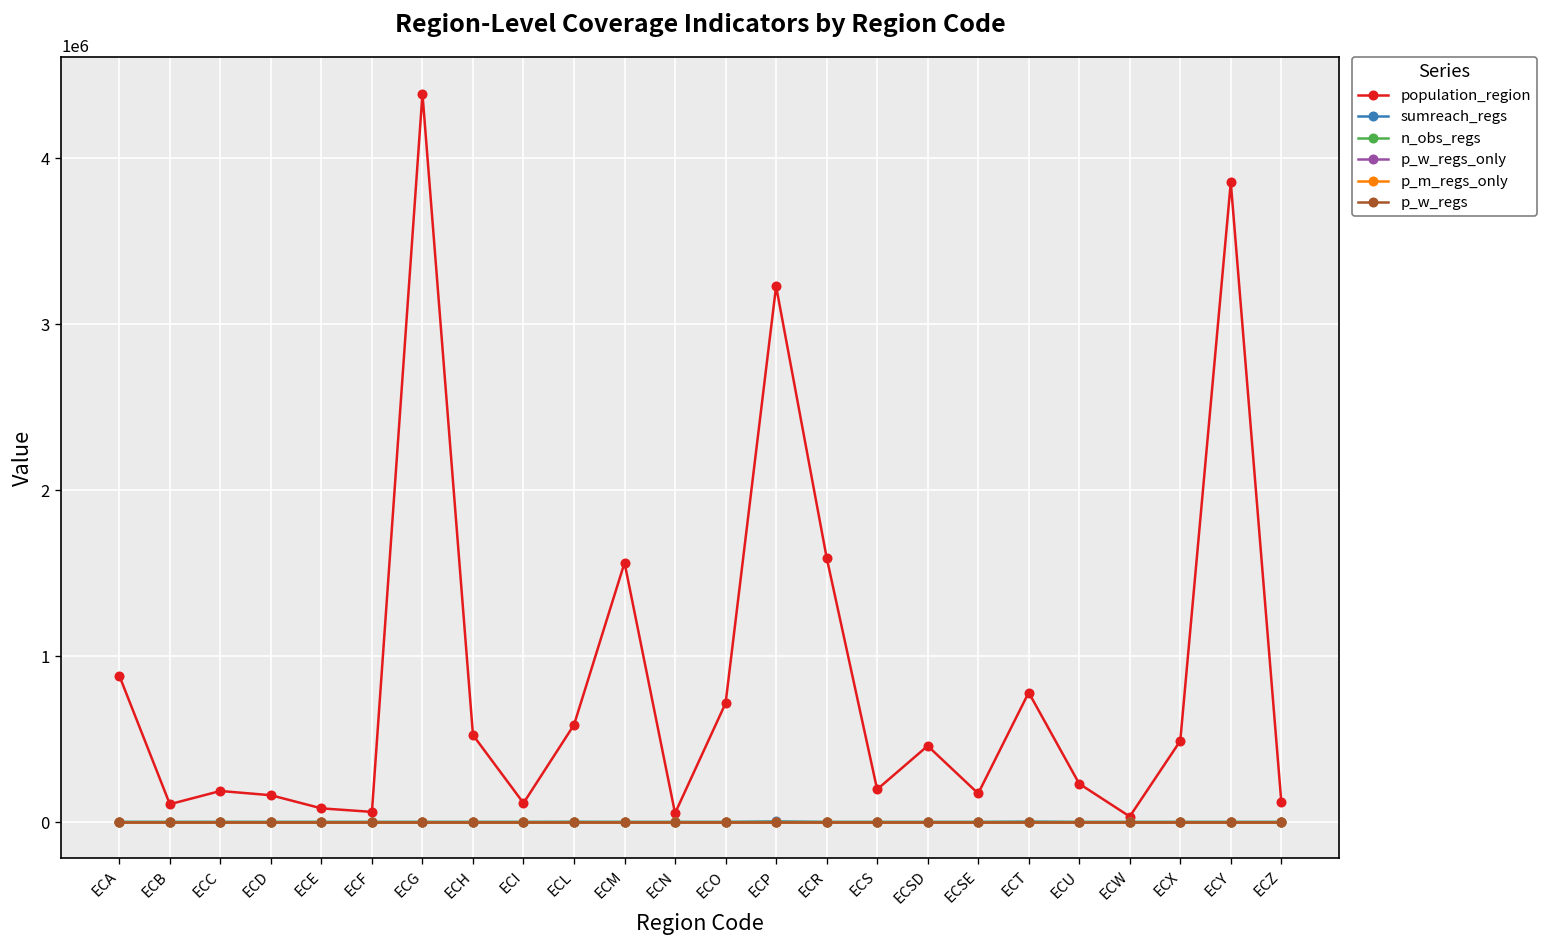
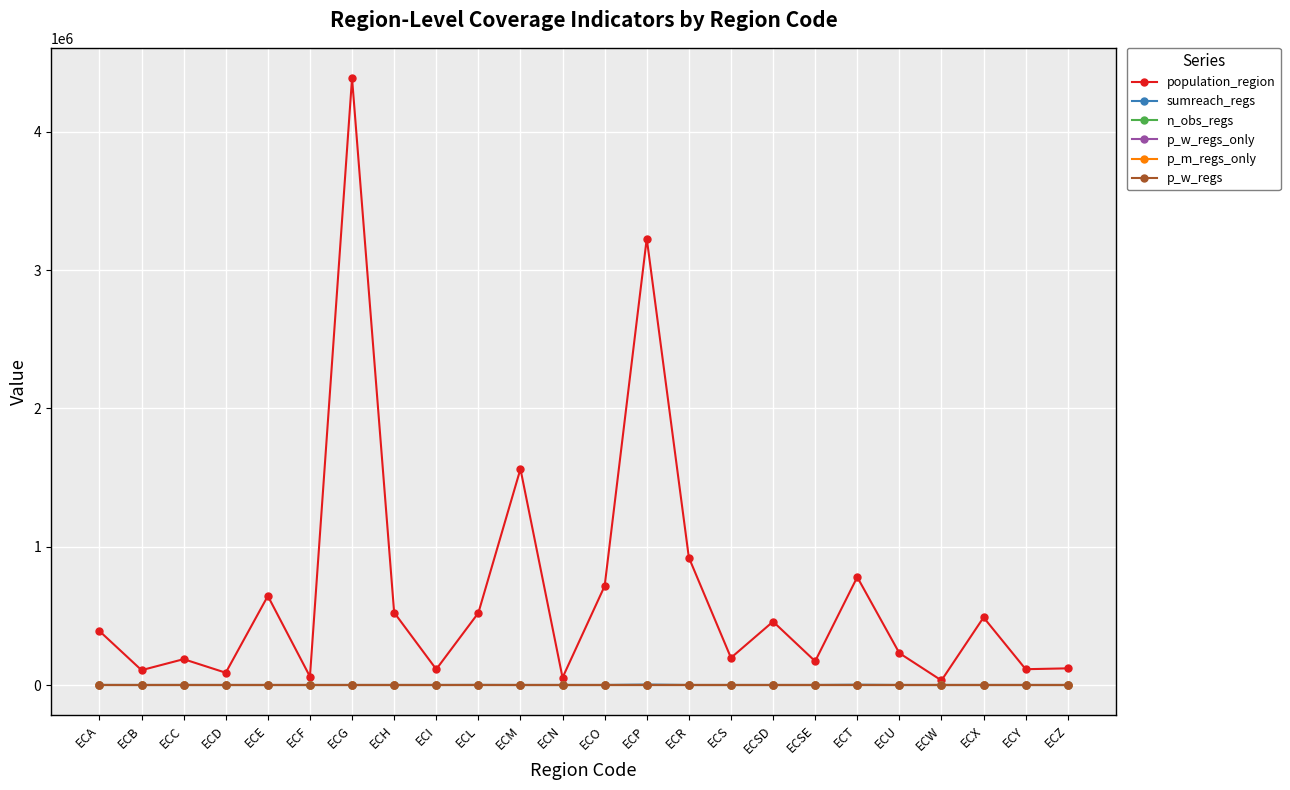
  {
    "population_region": {
-     "ECA": 880000,
+     "ECA": 390000,
      "ECB": 110000,
      "ECC": 190000,
-     "ECD": 160000,
-     "ECE": 80000,
+     "ECD": 90000,
+     "ECE": 640000,
      "ECF": 60000,
      "ECG": 4390000,
      "ECH": 520000,
      "ECI": 110000,
-     "ECL": 590000,
+     "ECL": 520000,
      "ECM": 1560000,
      "ECN": 50000,
      "ECO": 720000,
      "ECP": 3230000,
-     "ECR": 1590000,
+     "ECR": 920000,
      "ECS": 200000,
      "ECSD": 460000,
      "ECSE": 170000,
      "ECT": 780000,
      "ECU": 230000,
      "ECW": 30000,
      "ECX": 490000,
-     "ECY": 3850000,
+     "ECY": 110000,
      "ECZ": 120000
    }
  }
